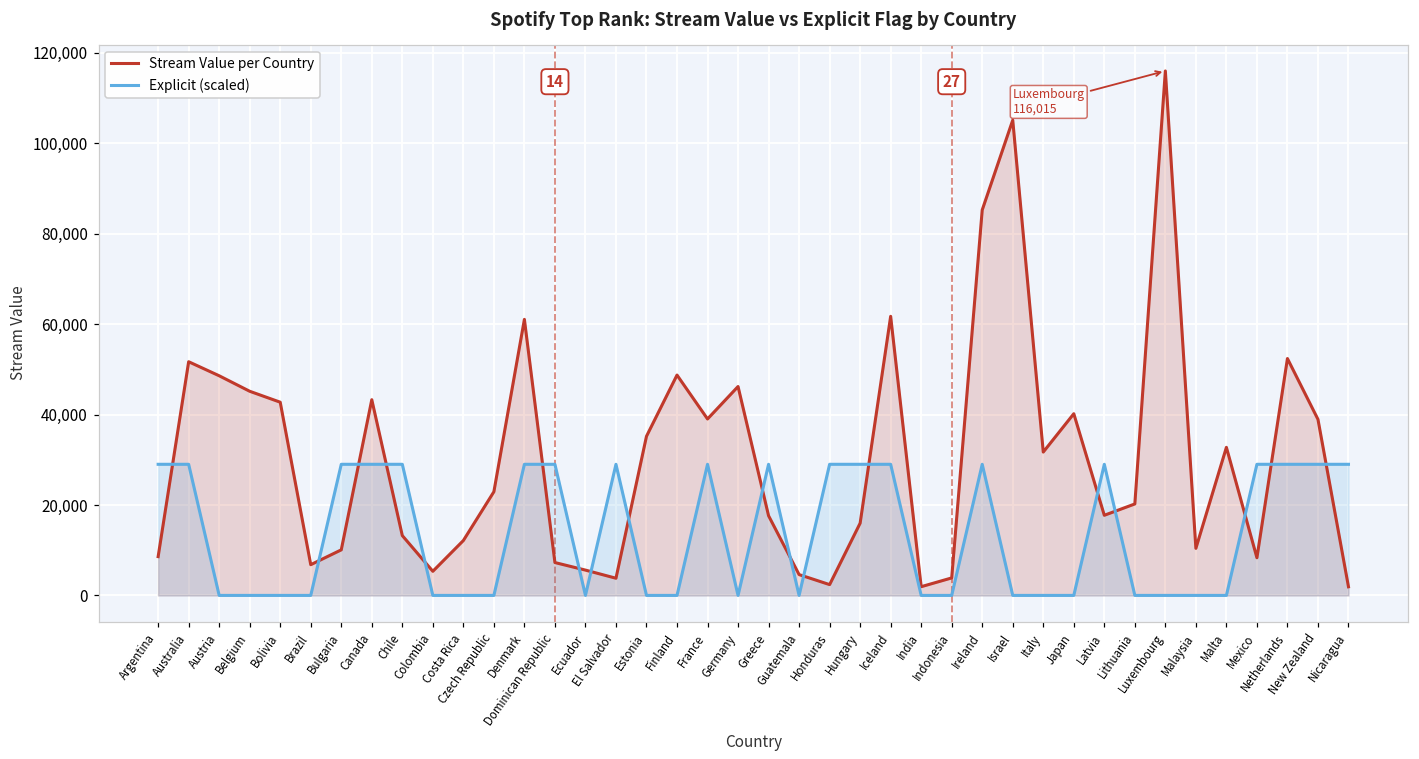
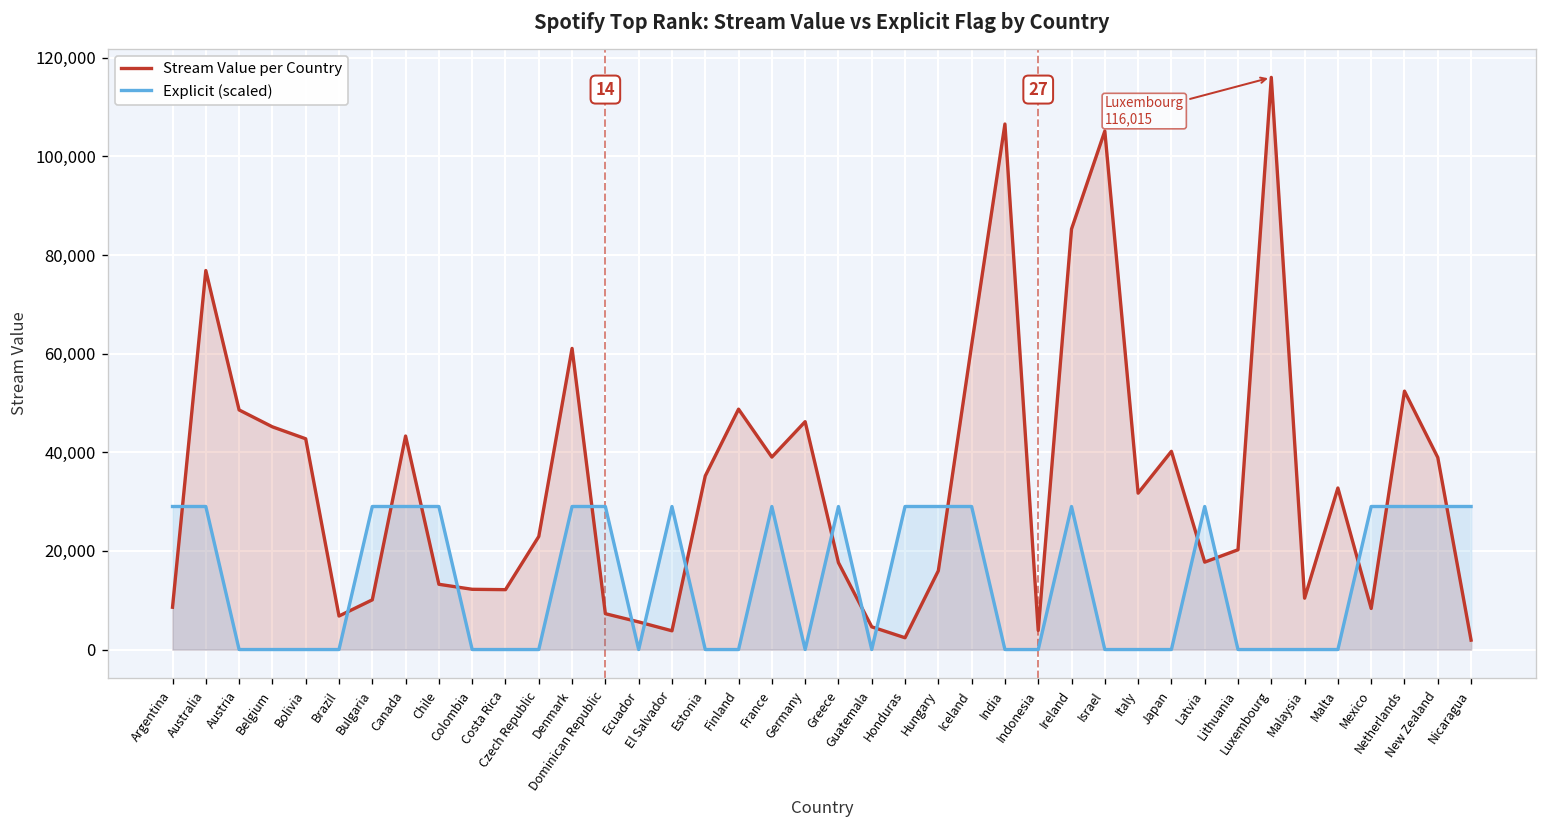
  {
    "Stream Value per Country": {
      "Argentina": "9,000",
-     "Australia": "52,000",
+     "Australia": "77,000",
      "Austria": "49,000",
      "Belgium": "45,000",
      "Bolivia": "43,000",
      "Brazil": "7,000",
      "Bulgaria": "10,000",
      "Canada": "43,000",
      "Chile": "13,000",
-     "Colombia": "5,000",
+     "Colombia": "12,000",
      "Costa Rica": "12,000",
      "Czech Republic": "23,000",
      "Denmark": "61,000",
      "Dominican Republic": "7,000",
      "Ecuador": "6,000",
      "El Salvador": "4,000",
      "Estonia": "35,000",
      "Finland": "49,000",
      "France": "39,000",
      "Germany": "46,000",
      "Greece": "18,000",
      "Guatemala": "5,000",
      "Honduras": "2,000",
      "Hungary": "16,000",
      "Iceland": "62,000",
-     "India": "2,000",
+     "India": "107,000",
      "Indonesia": "4,000",
      "Ireland": "85,000",
      "Italy": "32,000",
      "Japan": "40,000",
      "Latvia": "18,000",
      "Lithuania": "20,000",
      "Malaysia": "10,000",
      "Malta": "33,000",
      "Mexico": "8,000",
      "Netherlands": "52,000",
      "New Zealand": "39,000",
      "Nicaragua": "2,000"
    },
    "Explicit (scaled)": {
      "Argentina": "29,000",
      "Australia": "29,000",
      "Austria": "0",
      "Belgium": "0",
      "Bolivia": "0",
      "Brazil": "0",
      "Bulgaria": "29,000",
      "Canada": "29,000",
      "Chile": "29,000",
      "Colombia": "0",
      "Costa Rica": "0",
      "Czech Republic": "0",
      "Denmark": "29,000",
      "Dominican Republic": "29,000",
      "Ecuador": "0",
      "El Salvador": "29,000",
      "Estonia": "0",
      "Finland": "0",
      "France": "29,000",
      "Germany": "0",
      "Greece": "29,000",
      "Guatemala": "0",
      "Honduras": "29,000",
      "Hungary": "29,000",
      "Iceland": "29,000",
      "India": "0",
      "Indonesia": "0",
      "Ireland": "29,000",
      "Israel": "0",
      "Italy": "0",
      "Japan": "0",
      "Latvia": "29,000",
      "Lithuania": "0",
      "Luxembourg": "0",
      "Malaysia": "0",
      "Malta": "0",
      "Mexico": "29,000",
      "Netherlands": "29,000",
      "New Zealand": "29,000",
      "Nicaragua": "29,000"
    }
  }
